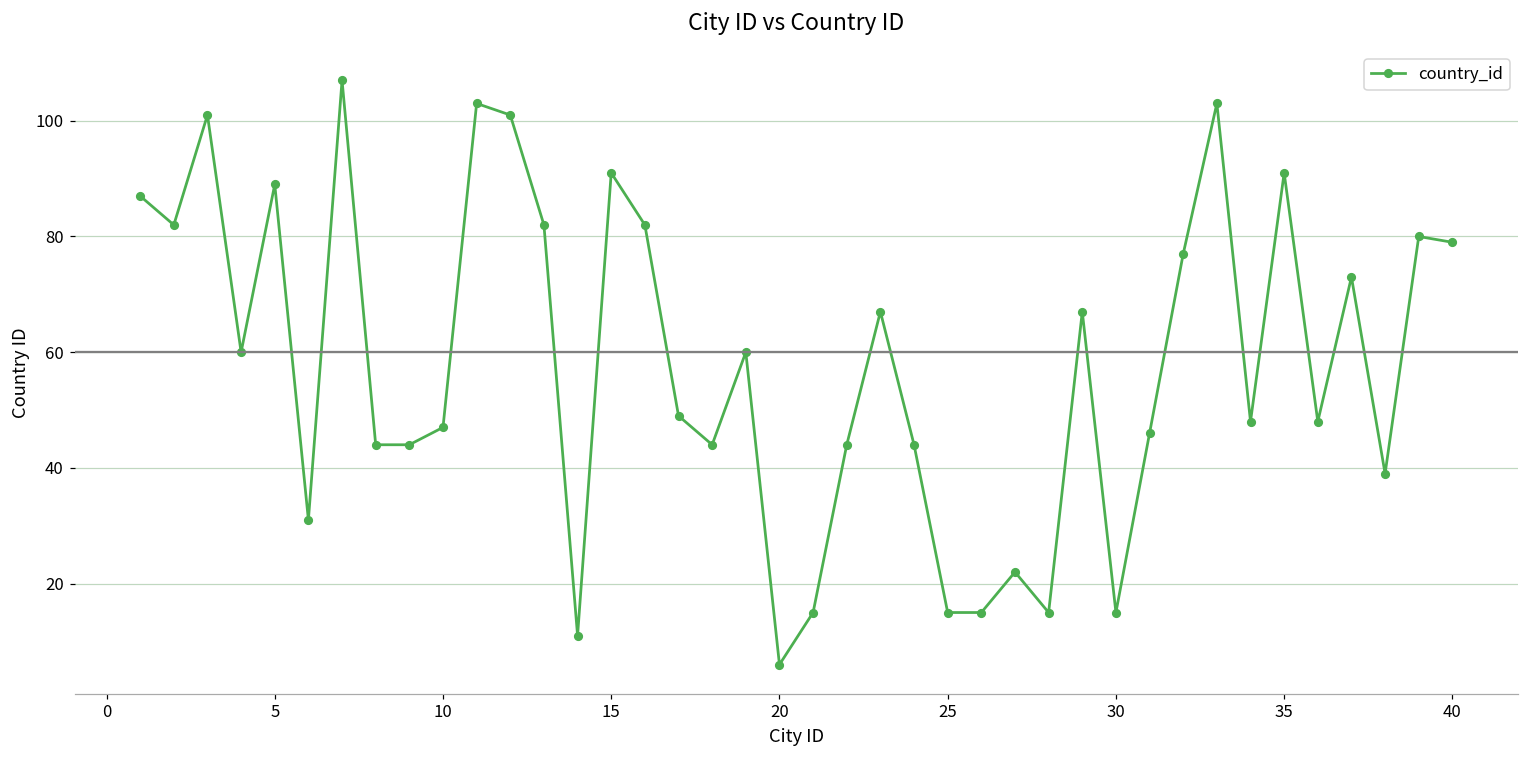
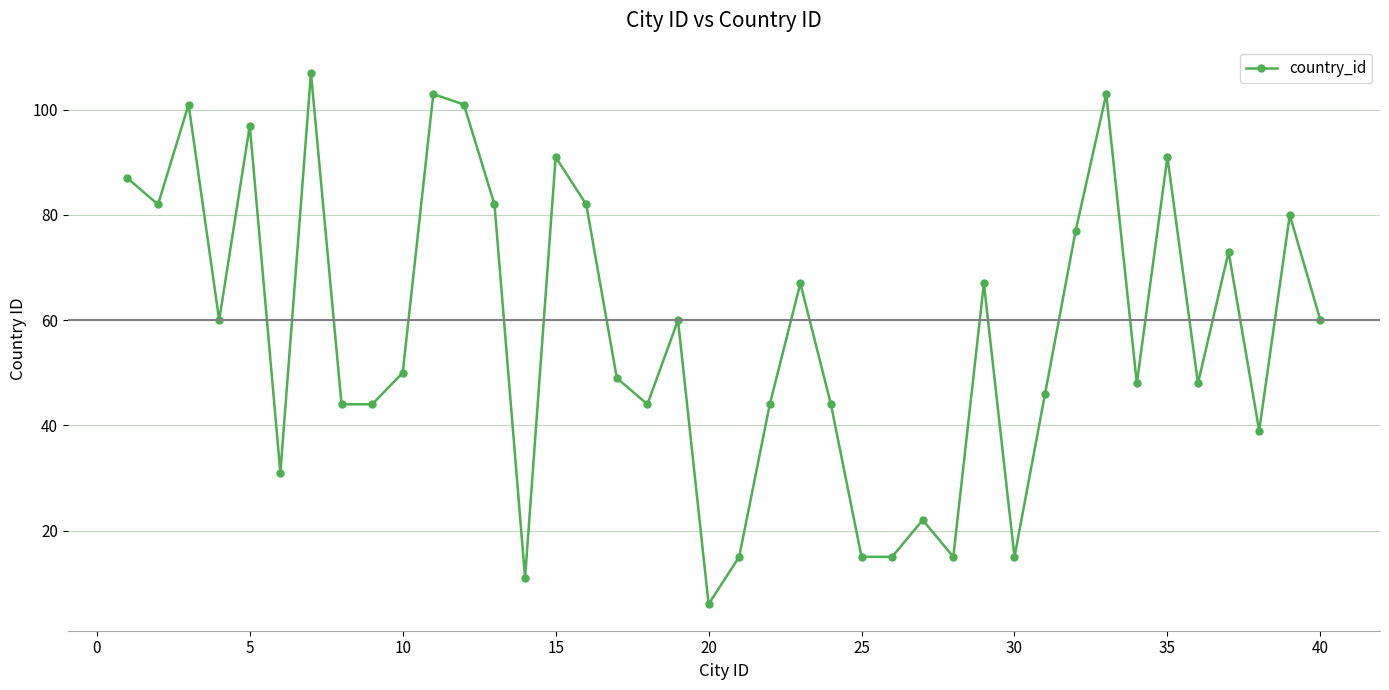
  {
-   "5": 89,
-   "10": 47,
+   "5": 97,
+   "10": 50,
    "15": 91,
    "20": 6,
    "25": 15,
    "30": 15,
    "35": 91,
-   "40": 79
+   "40": 60
  }
